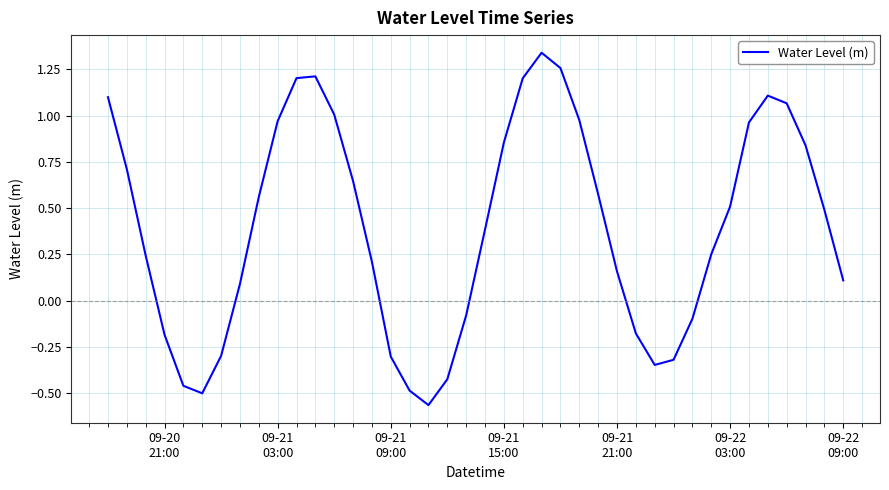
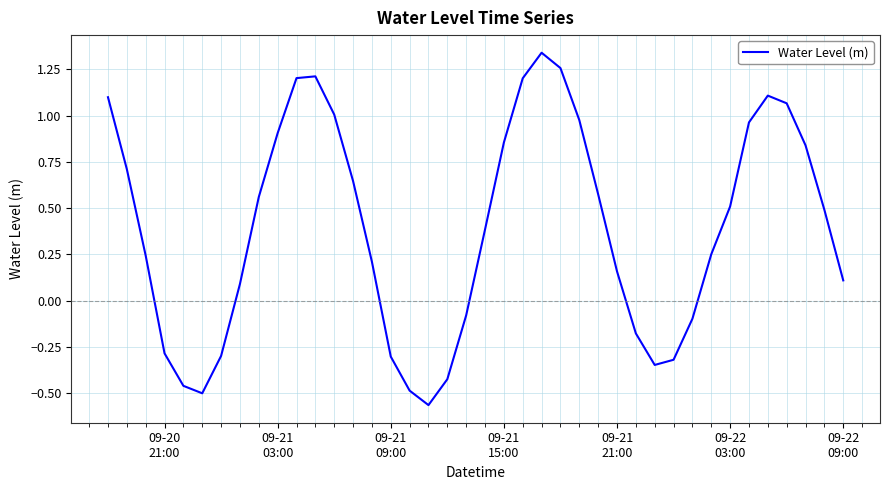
  {
-   "09-20 21:00": -0.18,
-   "09-21 03:00": 0.97,
+   "09-20 21:00": -0.28,
+   "09-21 03:00": 0.91,
    "09-21 09:00": -0.30,
    "09-21 15:00": 0.85,
    "09-21 21:00": 0.16,
    "09-22 03:00": 0.51,
    "09-22 09:00": 0.11
  }
